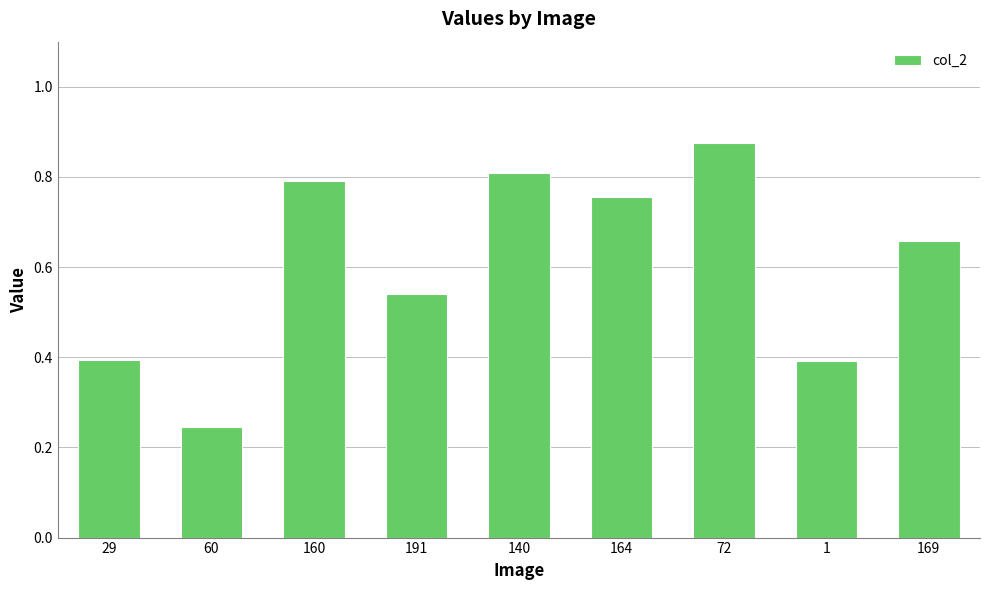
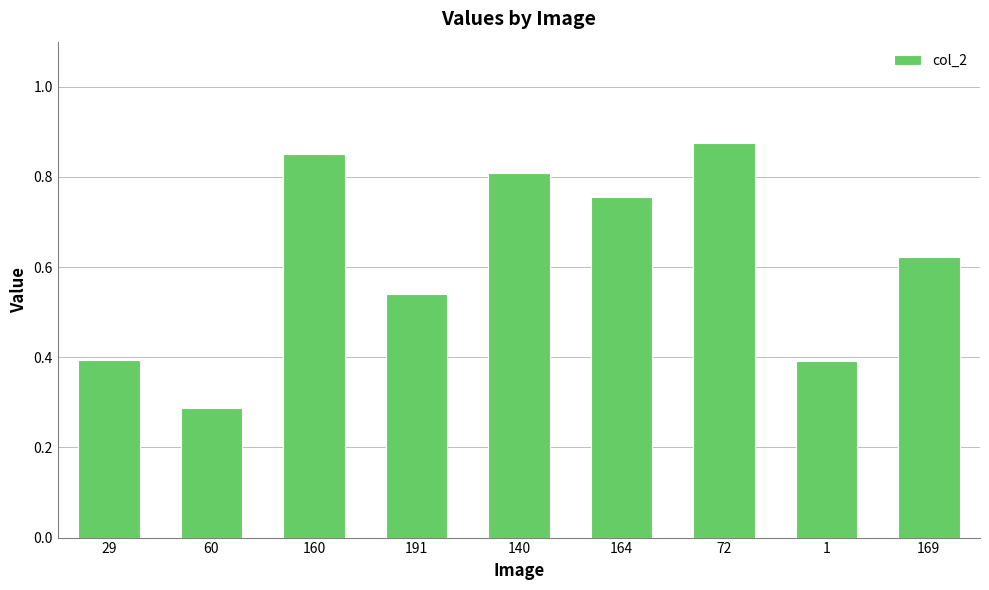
  {
    "29": 0.39,
-   "60": 0.24,
-   "160": 0.79,
+   "60": 0.29,
+   "160": 0.85,
    "191": 0.54,
    "140": 0.81,
    "164": 0.76,
    "72": 0.87,
    "1": 0.39,
-   "169": 0.66
+   "169": 0.62
  }
